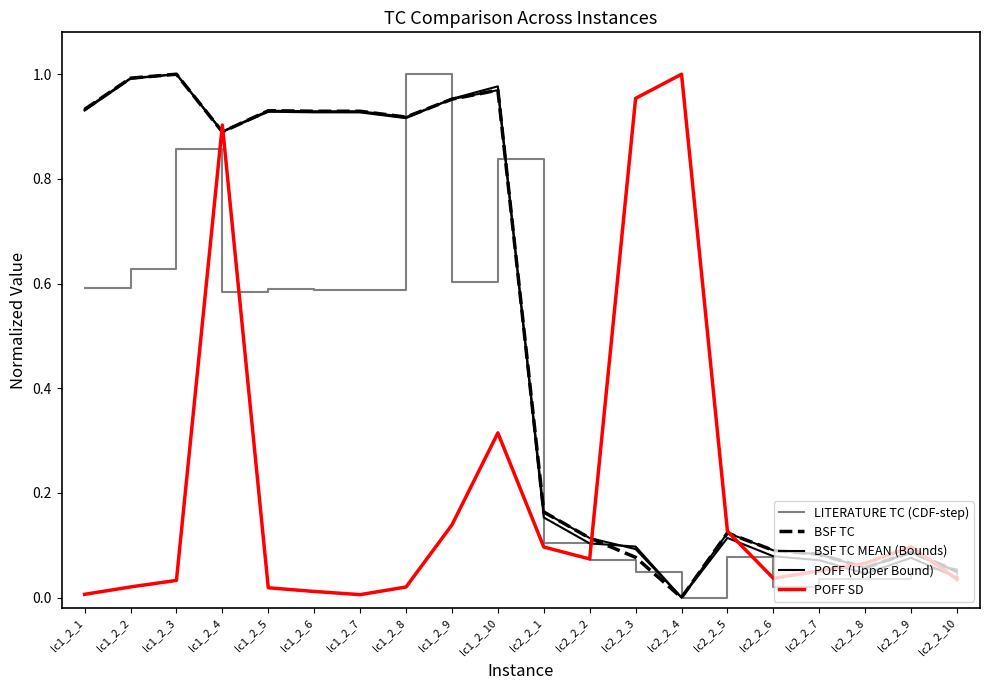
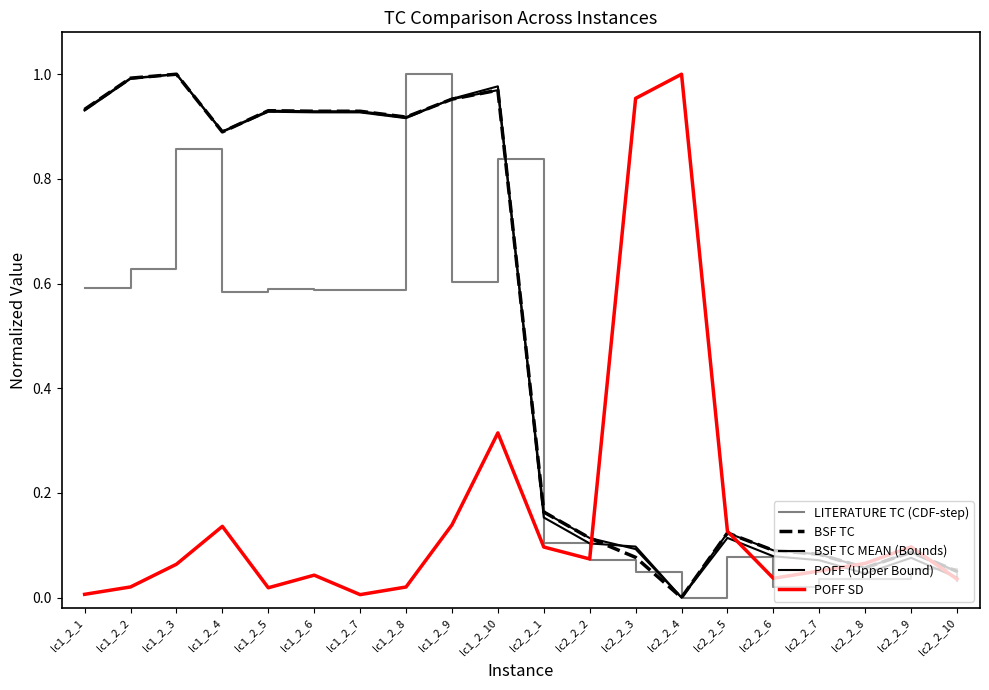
  {
    "LITERATURE TC (CDF-step)": {
      "lc1_2_1": 0.59,
      "lc1_2_2": 0.63,
      "lc1_2_3": 0.86,
      "lc1_2_4": 0.58,
      "lc1_2_5": 0.59,
      "lc1_2_6": 0.59,
      "lc1_2_7": 0.59,
      "lc1_2_8": 1.00,
      "lc1_2_9": 0.60,
      "lc1_2_10": 0.84,
      "lc2_2_1": 0.10,
      "lc2_2_3": 0.05,
      "lc2_2_5": 0.08,
      "lc2_2_6": 0.02
    },
    "POFF SD": {
      "lc1_2_1": 0.01,
      "lc1_2_2": 0.02,
-     "lc1_2_3": 0.03,
-     "lc1_2_4": 0.90,
+     "lc1_2_3": 0.06,
+     "lc1_2_4": 0.14,
      "lc1_2_5": 0.02,
-     "lc1_2_6": 0.01,
+     "lc1_2_6": 0.04,
      "lc1_2_7": 0.01,
      "lc1_2_8": 0.02,
      "lc1_2_9": 0.14,
      "lc1_2_10": 0.31,
      "lc2_2_1": 0.10,
      "lc2_2_3": 0.95,
      "lc2_2_4": 1.00,
      "lc2_2_6": 0.04
    }
  }
